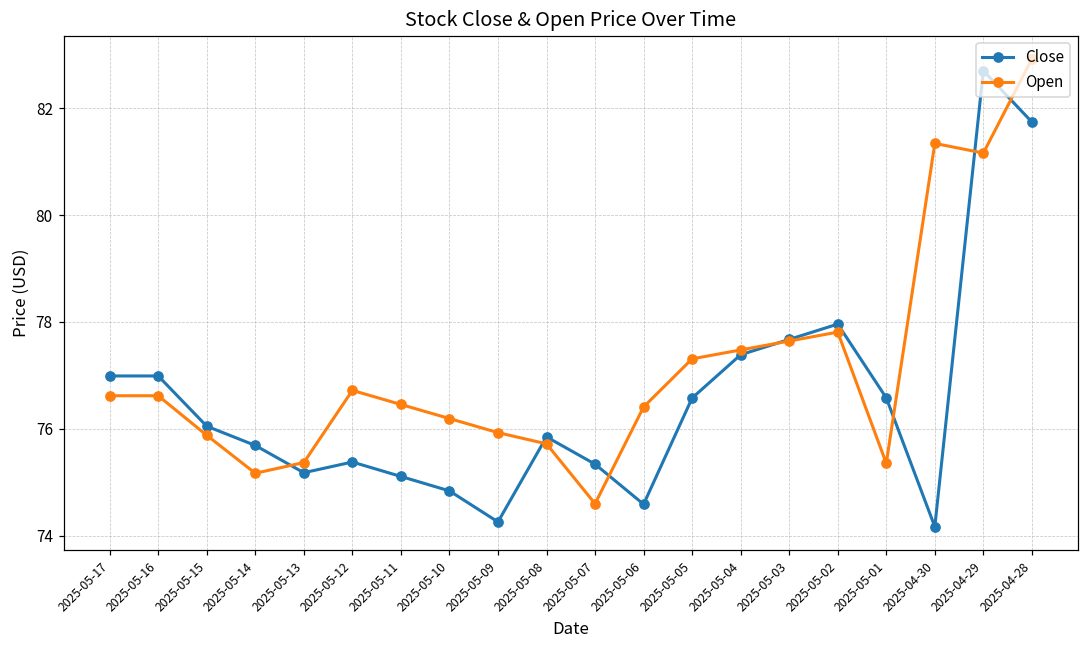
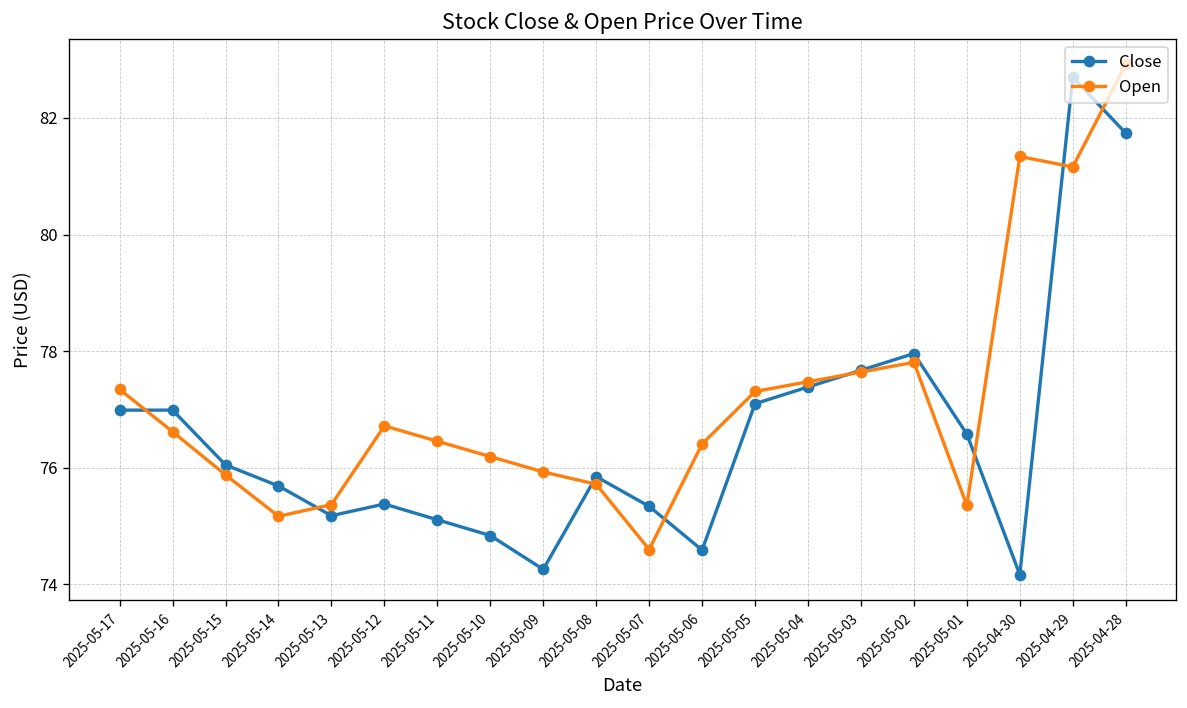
  {
    "Close": {
      "2025-05-17": 77.0,
      "2025-05-16": 77.0,
      "2025-05-15": 76.1,
      "2025-05-14": 75.7,
      "2025-05-13": 75.2,
      "2025-05-12": 75.4,
      "2025-05-11": 75.1,
      "2025-05-10": 74.8,
      "2025-05-09": 74.3,
      "2025-05-08": 75.8,
      "2025-05-07": 75.3,
      "2025-05-06": 74.6,
-     "2025-05-05": 76.6,
+     "2025-05-05": 77.1,
      "2025-05-04": 77.4,
      "2025-05-02": 78.0,
      "2025-05-01": 76.6,
      "2025-04-30": 74.2,
      "2025-04-28": 81.7
    },
    "Open": {
-     "2025-05-17": 76.6,
+     "2025-05-17": 77.3,
      "2025-05-16": 76.6,
      "2025-05-15": 75.9,
      "2025-05-14": 75.2,
      "2025-05-13": 75.4,
      "2025-05-12": 76.7,
      "2025-05-11": 76.5,
      "2025-05-10": 76.2,
      "2025-05-09": 75.9,
      "2025-05-08": 75.7,
      "2025-05-07": 74.6,
      "2025-05-06": 76.4,
      "2025-05-05": 77.3,
      "2025-05-04": 77.5,
      "2025-05-02": 77.8,
      "2025-05-01": 75.4,
      "2025-04-30": 81.3,
      "2025-04-29": 81.2
    }
  }
